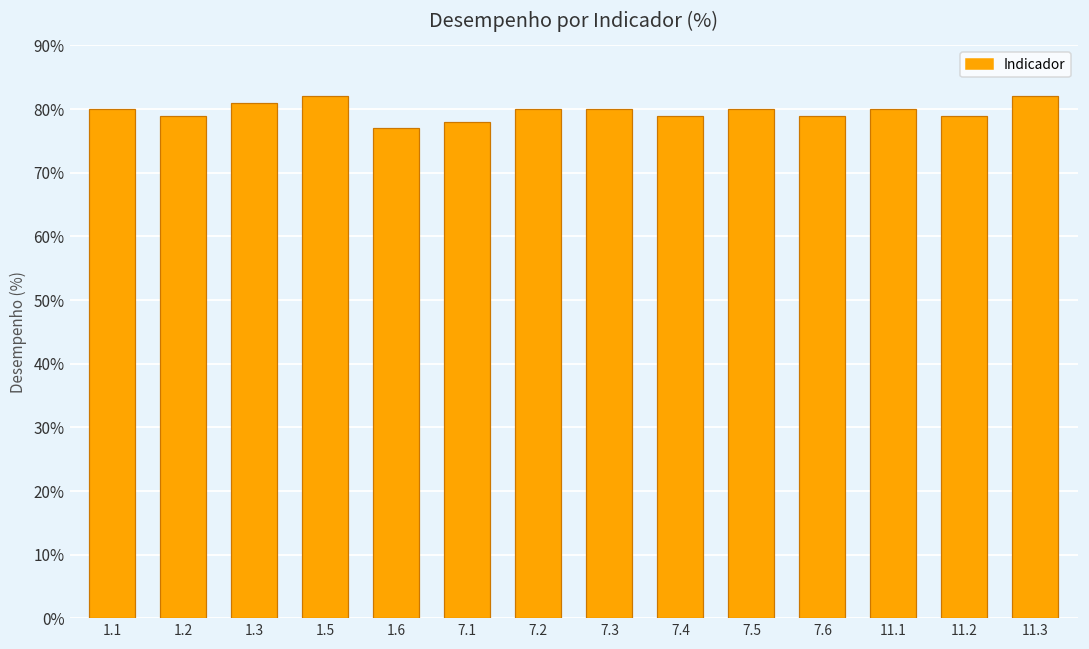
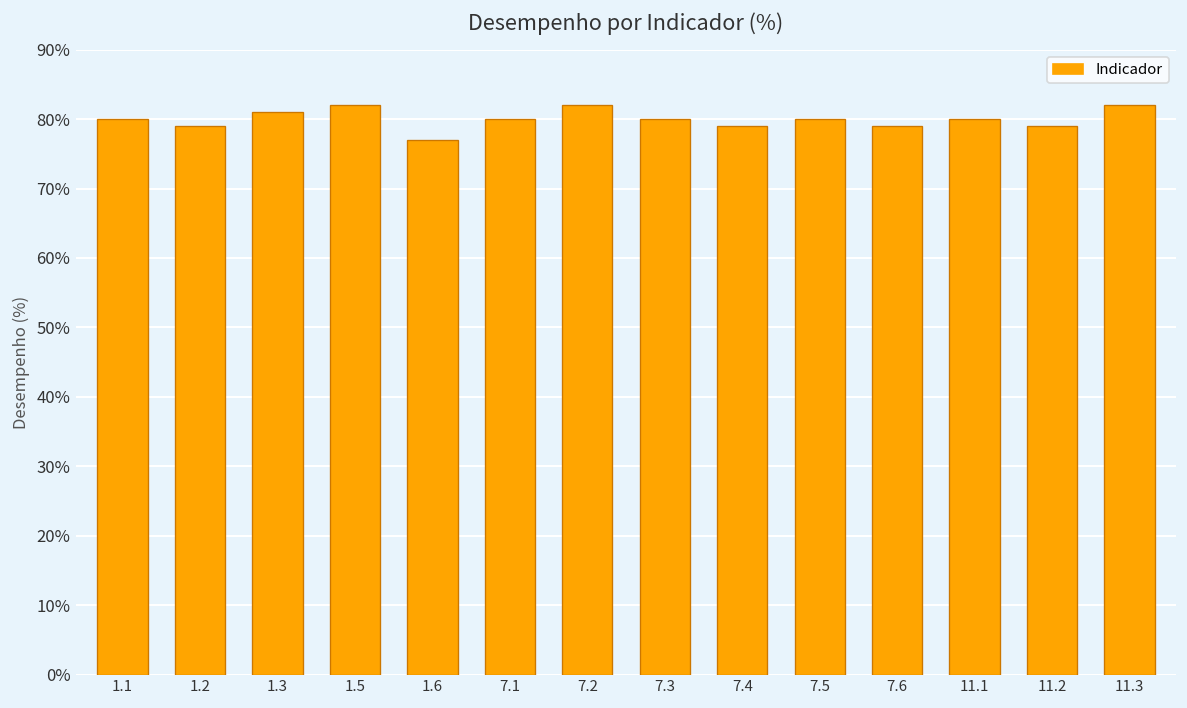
  {
    "1.1": "80%",
    "1.2": "79%",
    "1.3": "81%",
    "1.5": "82%",
    "1.6": "77%",
-   "7.1": "78%",
-   "7.2": "80%",
+   "7.1": "80%",
+   "7.2": "82%",
    "7.3": "80%",
    "7.4": "79%",
    "7.5": "80%",
    "7.6": "79%",
    "11.1": "80%",
    "11.2": "79%",
    "11.3": "82%"
  }
